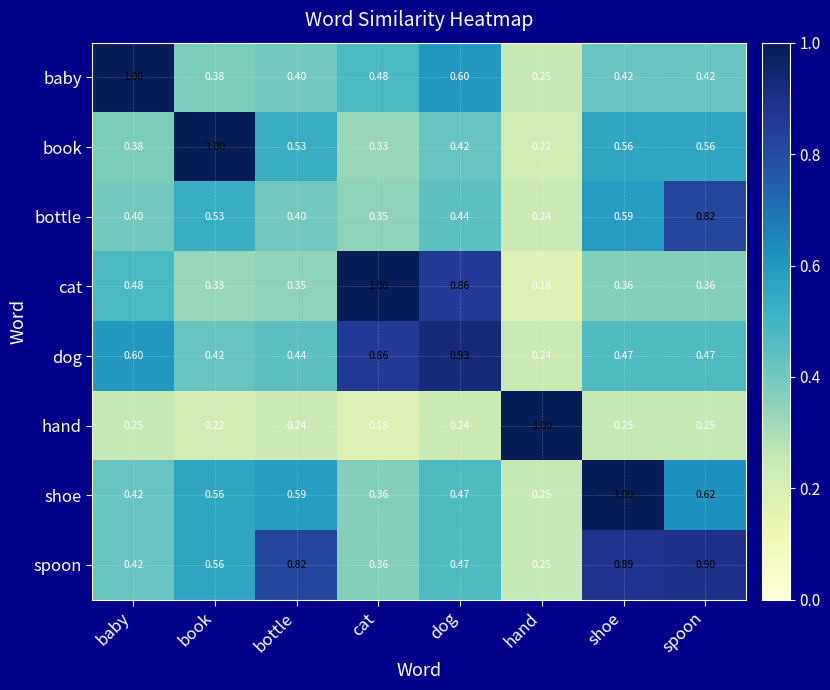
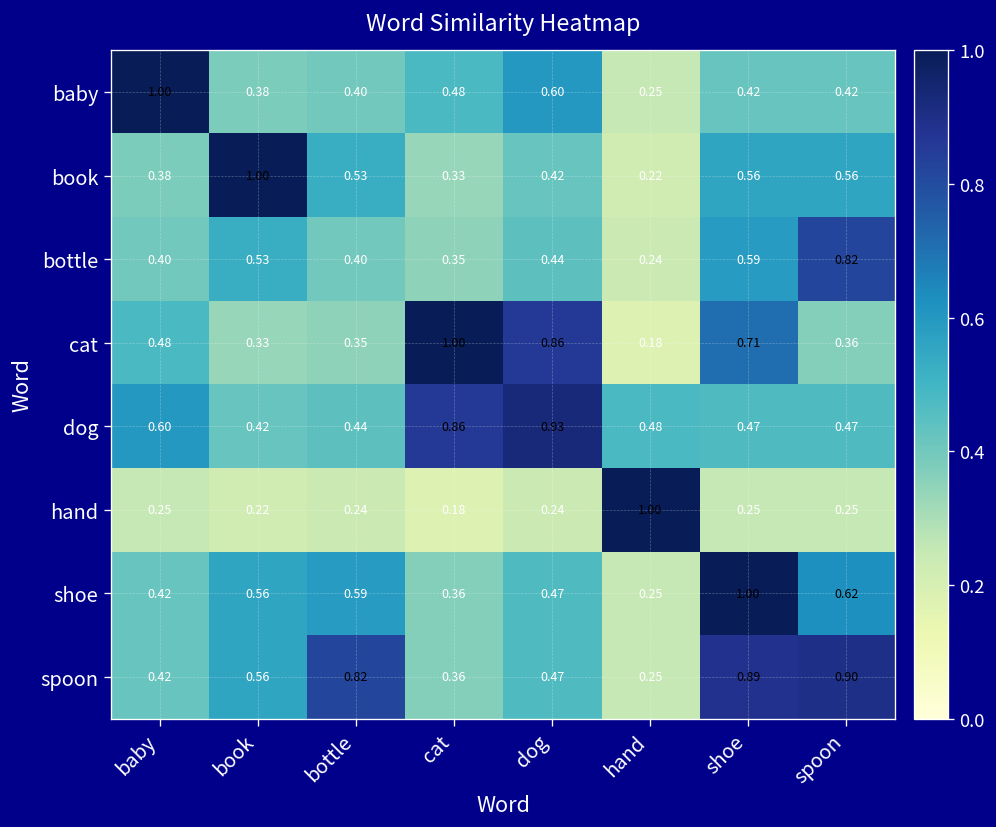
  {
    "baby": {
      "baby": 1.00,
      "book": 0.38,
      "bottle": 0.40,
      "cat": 0.48,
      "dog": 0.60,
      "hand": 0.25,
      "shoe": 0.42,
      "spoon": 0.42
    },
    "book": {
      "baby": 0.38,
      "book": 1.00,
      "bottle": 0.53,
      "cat": 0.33,
      "dog": 0.42,
      "hand": 0.22,
      "shoe": 0.56,
      "spoon": 0.56
    },
    "bottle": {
      "baby": 0.40,
      "book": 0.53,
      "bottle": 0.40,
      "cat": 0.35,
      "dog": 0.44,
      "hand": 0.24,
      "shoe": 0.59,
      "spoon": 0.82
    },
    "cat": {
      "baby": 0.48,
      "book": 0.33,
      "bottle": 0.35,
      "cat": 1.00,
      "dog": 0.86,
      "hand": 0.18,
-     "shoe": 0.36,
+     "shoe": 0.71,
      "spoon": 0.36
    },
    "dog": {
      "baby": 0.60,
      "book": 0.42,
      "bottle": 0.44,
      "cat": 0.86,
      "dog": 0.93,
-     "hand": 0.24,
+     "hand": 0.48,
      "shoe": 0.47,
      "spoon": 0.47
    },
    "hand": {
      "baby": 0.25,
      "book": 0.22,
      "bottle": 0.24,
      "cat": 0.18,
      "dog": 0.24,
      "hand": 1.00,
      "shoe": 0.25,
      "spoon": 0.25
    },
    "shoe": {
      "baby": 0.42,
      "book": 0.56,
      "bottle": 0.59,
      "cat": 0.36,
      "dog": 0.47,
      "hand": 0.25,
      "shoe": 1.00,
      "spoon": 0.62
    },
    "spoon": {
      "baby": 0.42,
      "book": 0.56,
      "bottle": 0.82,
      "cat": 0.36,
      "dog": 0.47,
      "hand": 0.25,
      "shoe": 0.89,
      "spoon": 0.90
    }
  }
